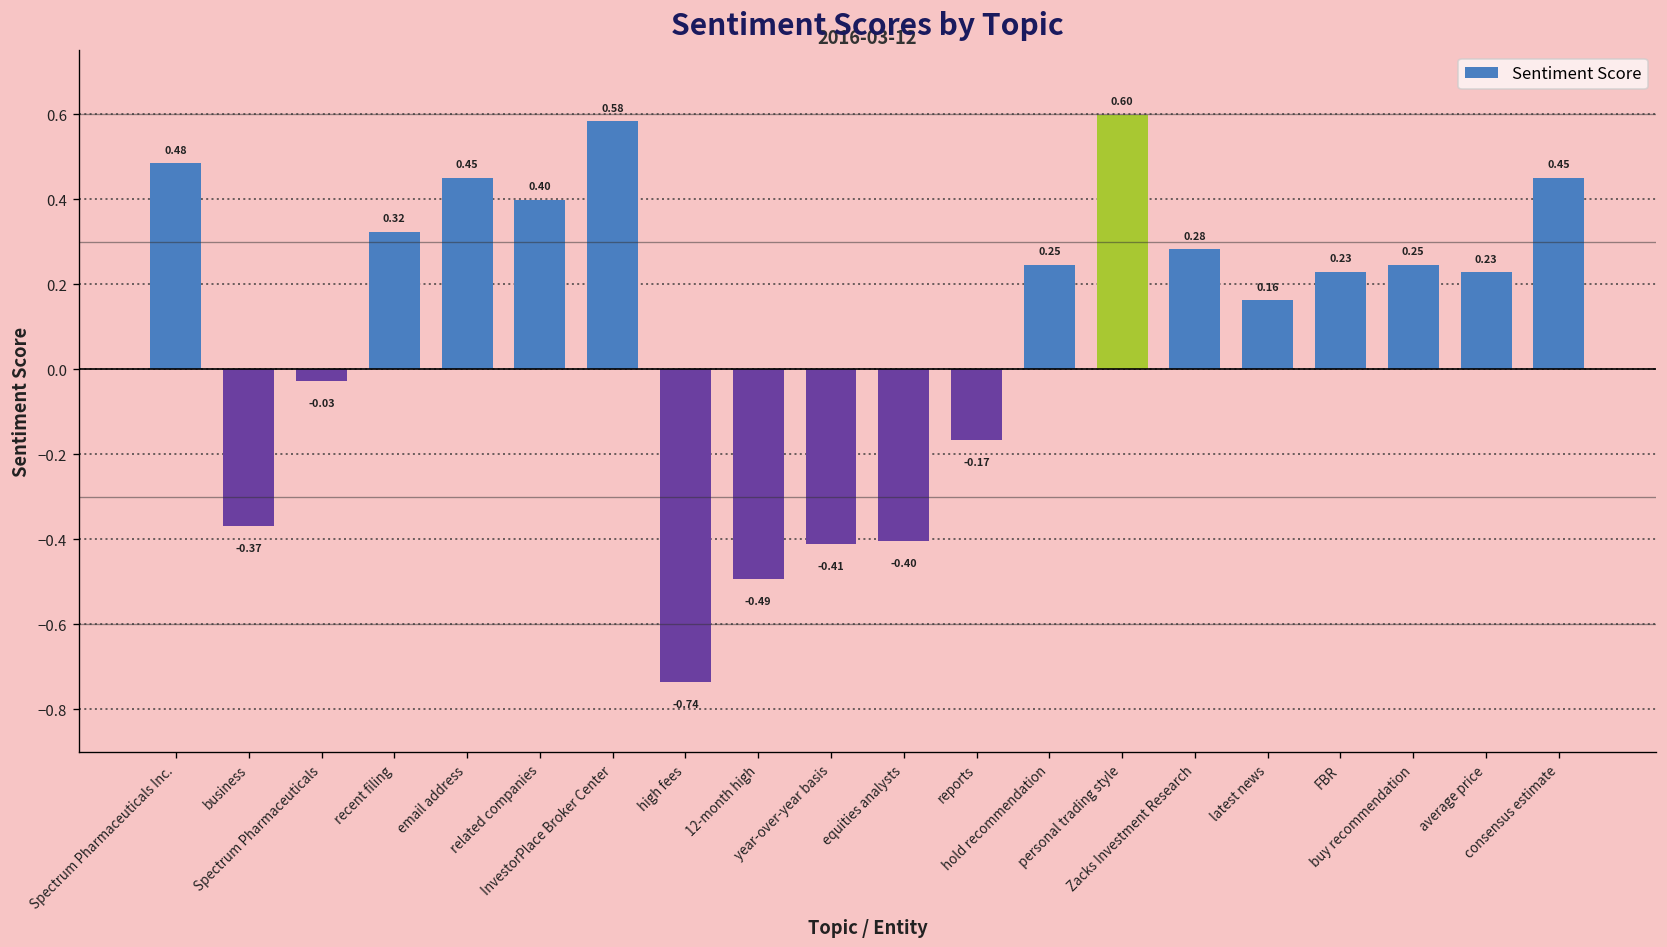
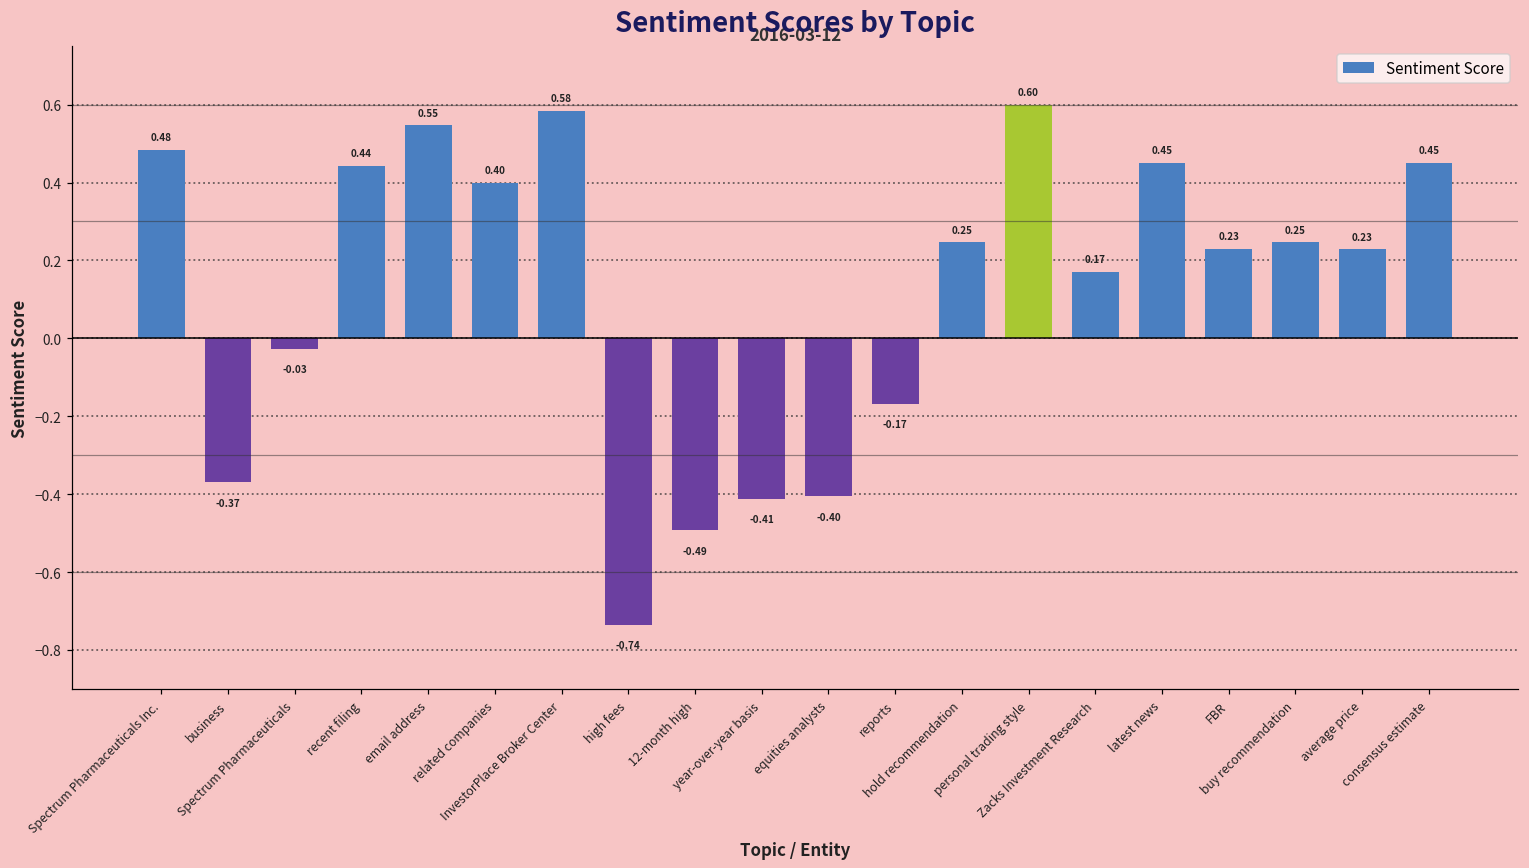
  {
    "Spectrum Pharmaceuticals Inc.": 0.48,
    "business": -0.37,
    "Spectrum Pharmaceuticals": -0.03,
-   "recent filing": 0.32,
-   "email address": 0.45,
+   "recent filing": 0.44,
+   "email address": 0.55,
    "related companies": 0.40,
    "InvestorPlace Broker Center": 0.58,
    "high fees": -0.74,
    "12-month high": -0.49,
    "year-over-year basis": -0.41,
    "equities analysts": -0.40,
    "reports": -0.17,
    "hold recommendation": 0.25,
    "personal trading style": 0.60,
-   "Zacks Investment Research": 0.28,
-   "latest news": 0.16,
+   "Zacks Investment Research": 0.17,
+   "latest news": 0.45,
    "FBR": 0.23,
    "buy recommendation": 0.25,
    "average price": 0.23,
    "consensus estimate": 0.45
  }
